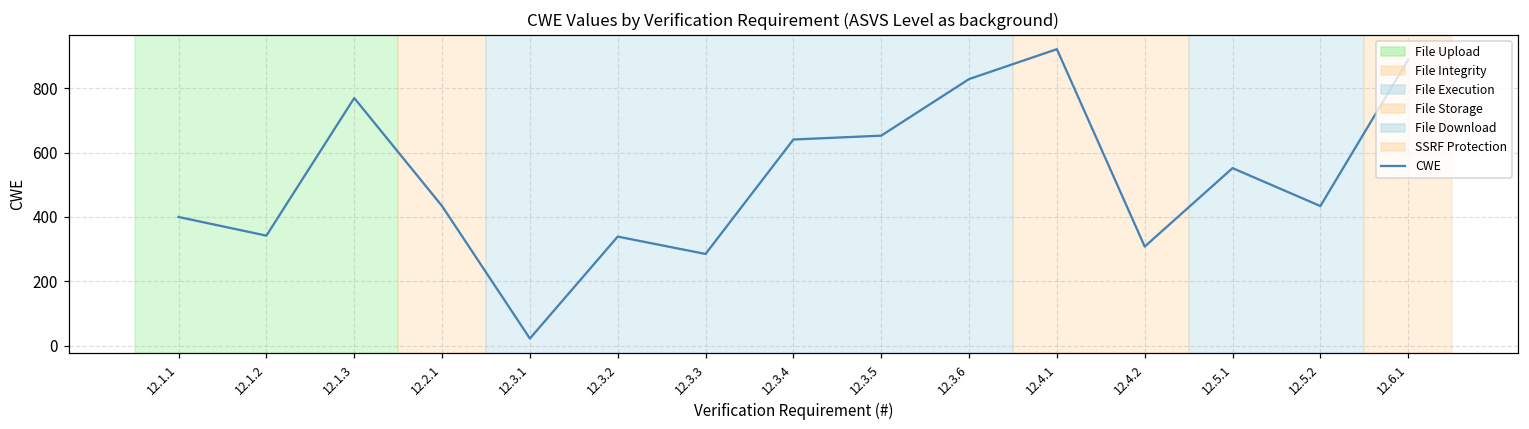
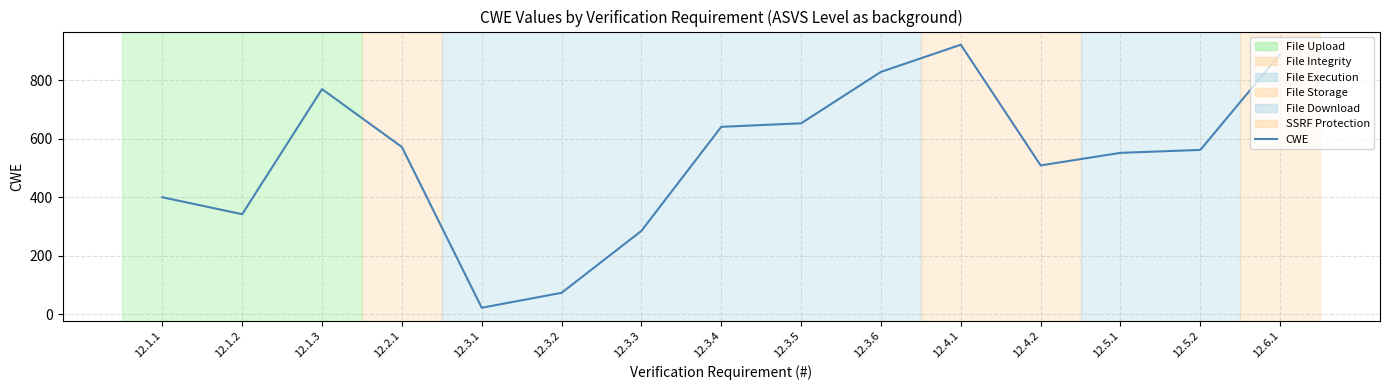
  {
    "12.1.1": 400,
    "12.1.2": 340,
    "12.1.3": 770,
-   "12.2.1": 430,
+   "12.2.1": 570,
    "12.3.1": 20,
-   "12.3.2": 340,
+   "12.3.2": 70,
    "12.3.3": 290,
    "12.3.4": 640,
    "12.3.5": 650,
    "12.3.6": 830,
    "12.4.1": 920,
-   "12.4.2": 310,
+   "12.4.2": 510,
    "12.5.1": 550,
-   "12.5.2": 430
+   "12.5.2": 560
  }
